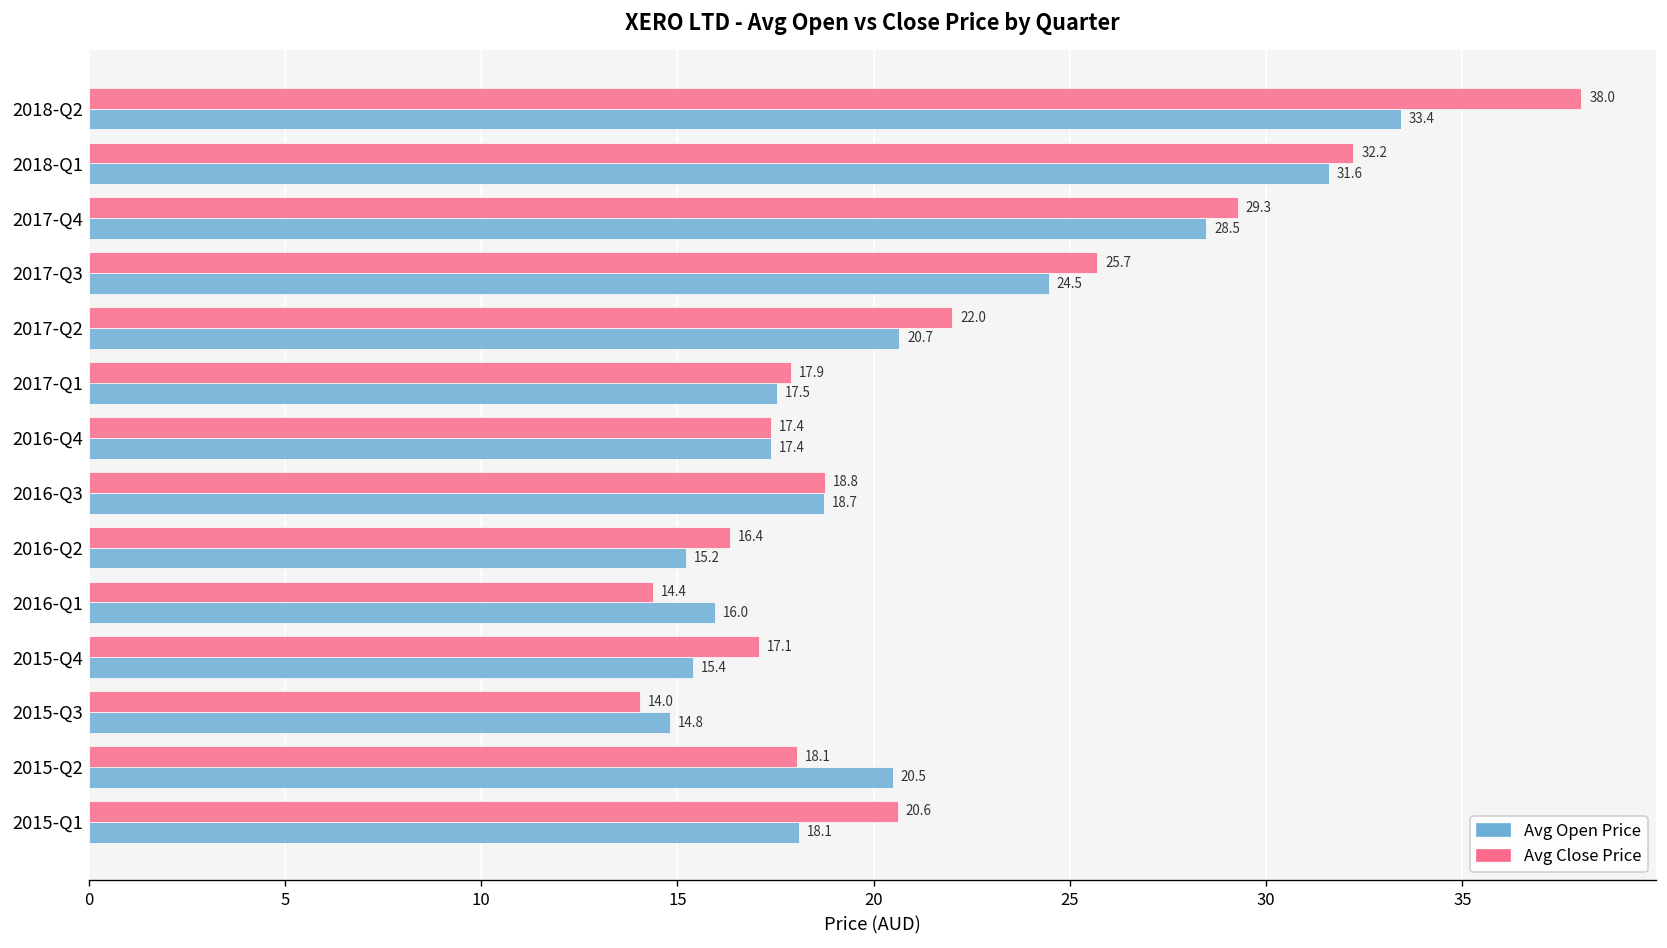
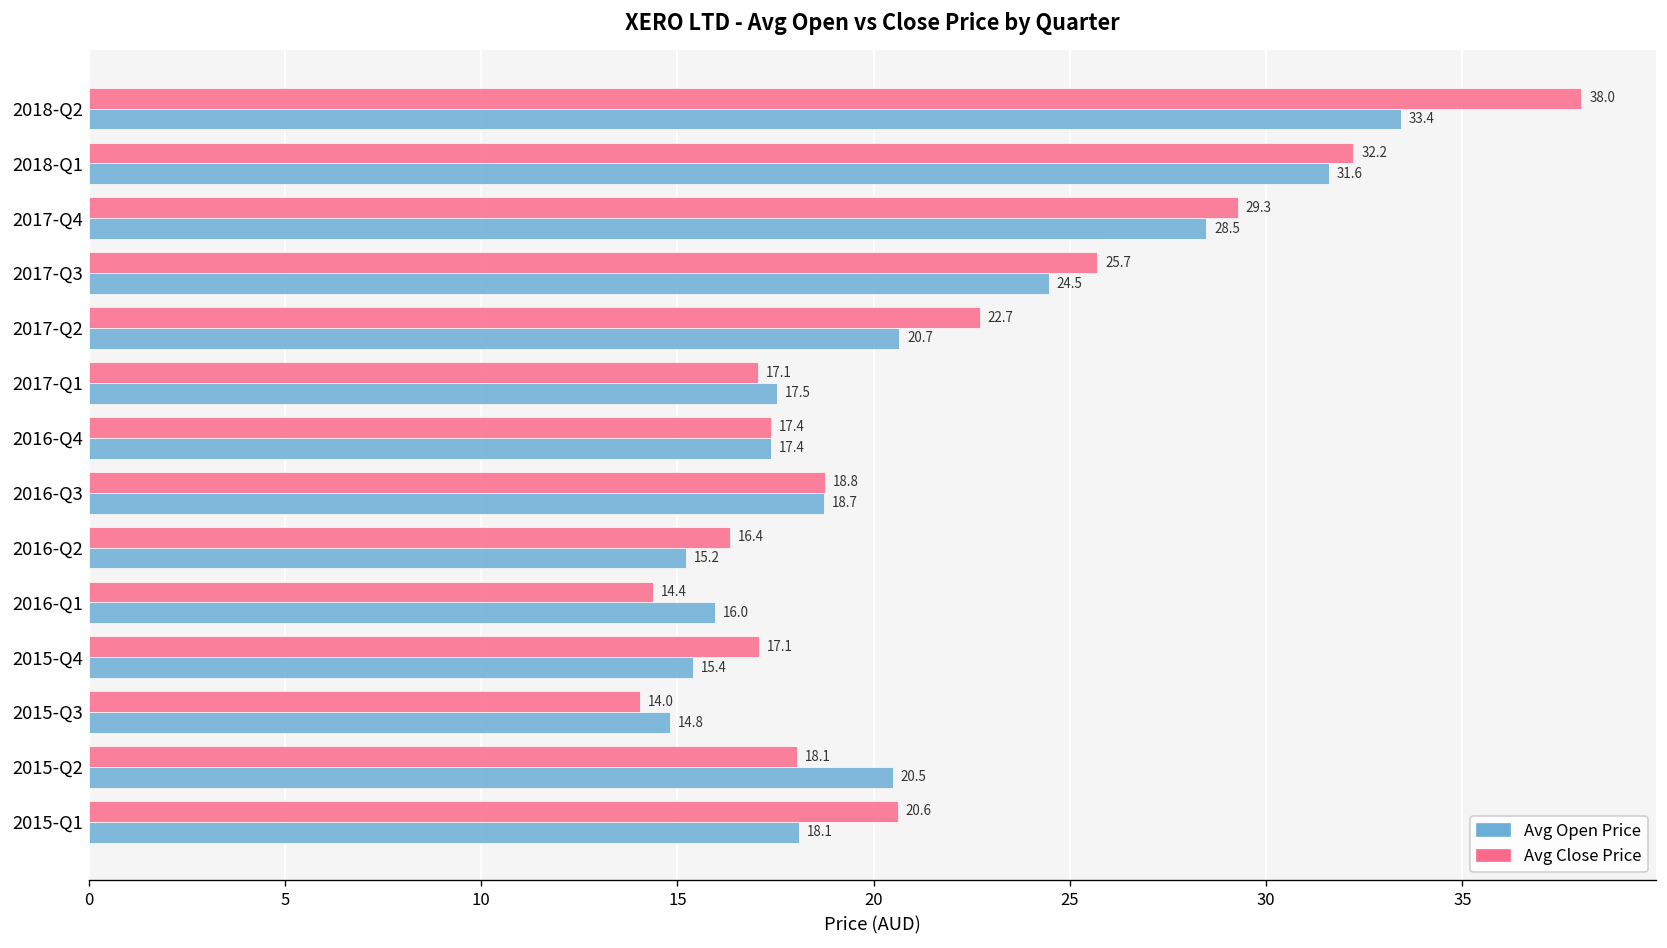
  {
    "Avg Open Price": {
      "2018-Q2": 33.4,
      "2018-Q1": 31.6,
      "2017-Q4": 28.5,
      "2017-Q3": 24.5,
      "2017-Q2": 20.7,
      "2017-Q1": 17.5,
      "2016-Q4": 17.4,
      "2016-Q3": 18.7,
      "2016-Q2": 15.2,
      "2016-Q1": 16.0,
      "2015-Q4": 15.4,
      "2015-Q3": 14.8,
      "2015-Q2": 20.5,
      "2015-Q1": 18.1
    },
    "Avg Close Price": {
      "2018-Q2": 38.0,
      "2018-Q1": 32.2,
      "2017-Q4": 29.3,
      "2017-Q3": 25.7,
-     "2017-Q2": 22.0,
-     "2017-Q1": 17.9,
+     "2017-Q2": 22.7,
+     "2017-Q1": 17.1,
      "2016-Q4": 17.4,
      "2016-Q3": 18.8,
      "2016-Q2": 16.4,
      "2016-Q1": 14.4,
      "2015-Q4": 17.1,
      "2015-Q3": 14.0,
      "2015-Q2": 18.1,
      "2015-Q1": 20.6
    }
  }
